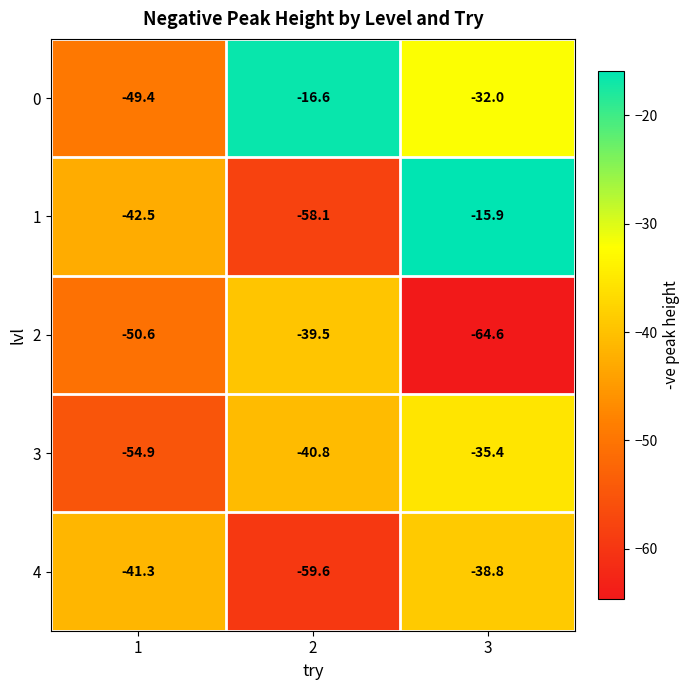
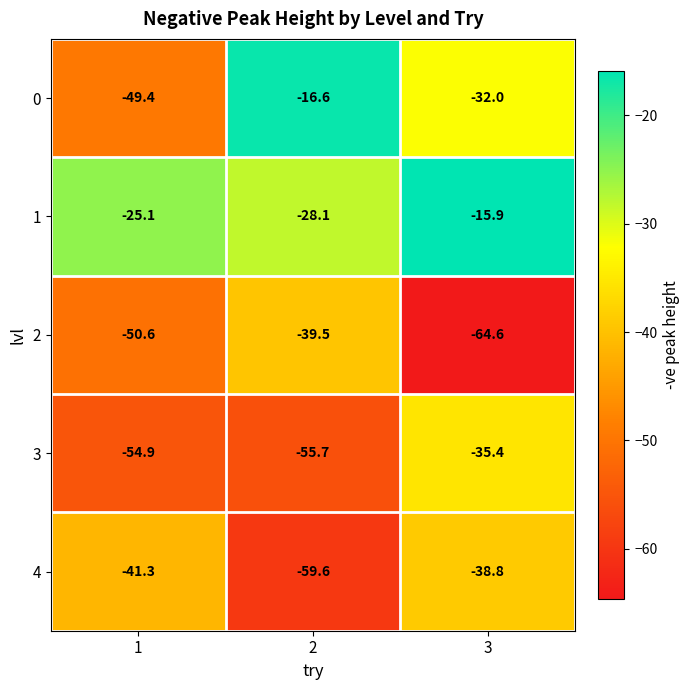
  {
    "0": {
      "1": -49.4,
      "2": -16.6,
      "3": -32.0
    },
    "1": {
-     "1": -42.5,
-     "2": -58.1,
+     "1": -25.1,
+     "2": -28.1,
      "3": -15.9
    },
    "2": {
      "1": -50.6,
      "2": -39.5,
      "3": -64.6
    },
    "3": {
      "1": -54.9,
-     "2": -40.8,
+     "2": -55.7,
      "3": -35.4
    },
    "4": {
      "1": -41.3,
      "2": -59.6,
      "3": -38.8
    }
  }
